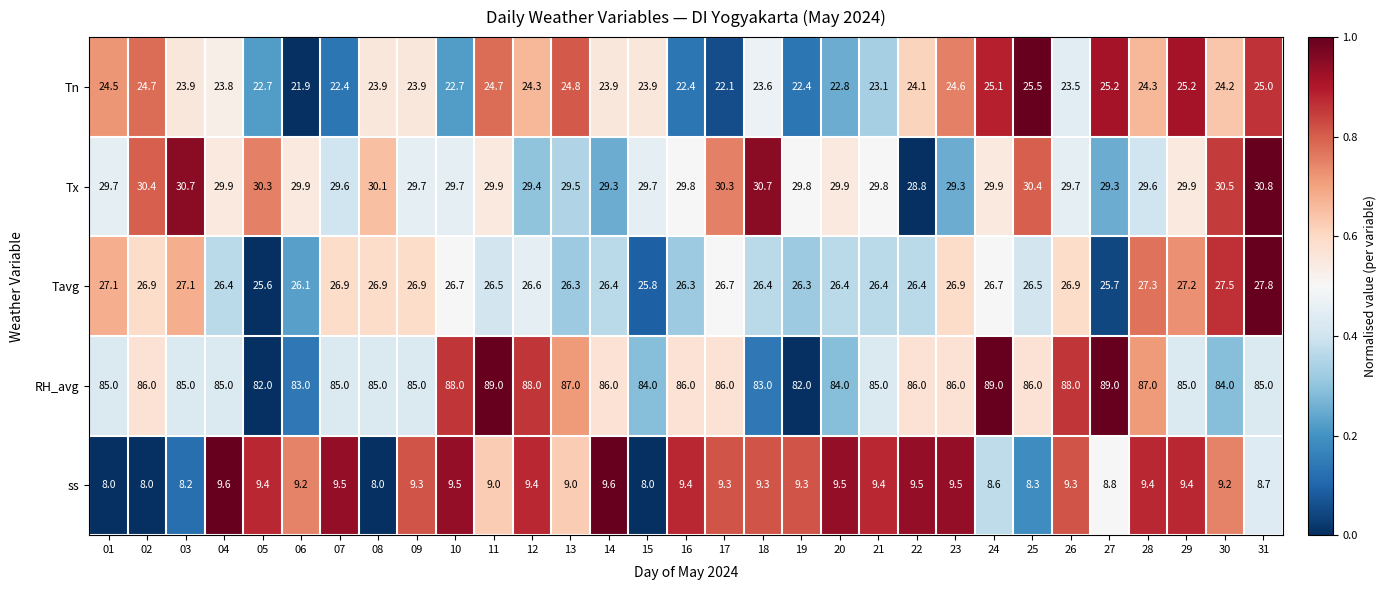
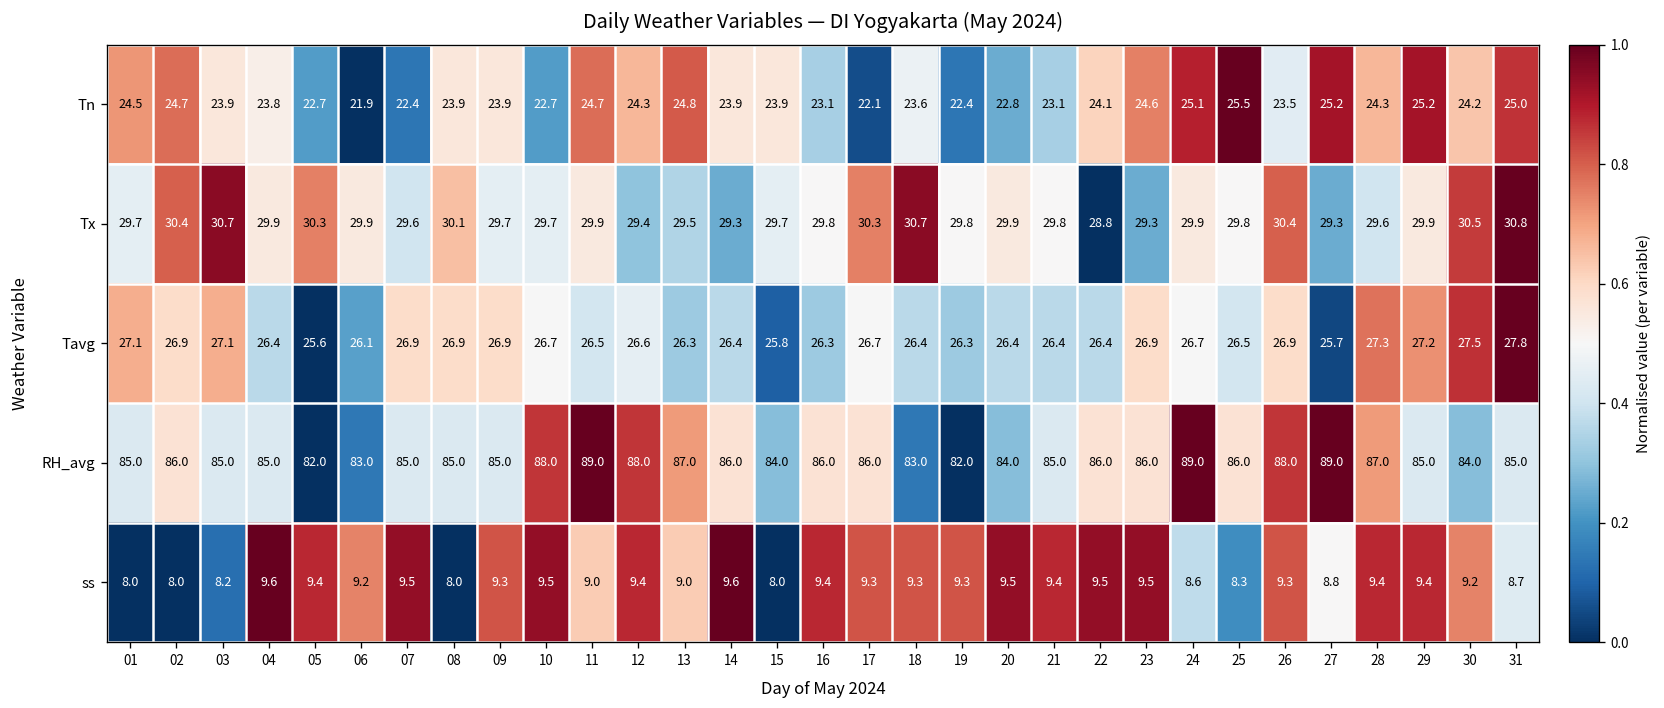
  {
    "Tn": {
      "01": 24.5,
      "02": 24.7,
      "03": 23.9,
      "04": 23.8,
      "05": 22.7,
      "06": 21.9,
      "07": 22.4,
      "08": 23.9,
      "09": 23.9,
      "10": 22.7,
      "11": 24.7,
      "12": 24.3,
      "13": 24.8,
      "14": 23.9,
      "15": 23.9,
-     "16": 22.4,
+     "16": 23.1,
      "17": 22.1,
      "18": 23.6,
      "19": 22.4,
      "20": 22.8,
      "21": 23.1,
      "22": 24.1,
      "23": 24.6,
      "24": 25.1,
      "25": 25.5,
      "26": 23.5,
      "27": 25.2,
      "28": 24.3,
      "29": 25.2,
      "30": 24.2,
      "31": 25.0
    },
    "Tx": {
      "01": 29.7,
      "02": 30.4,
      "03": 30.7,
      "04": 29.9,
      "05": 30.3,
      "06": 29.9,
      "07": 29.6,
      "08": 30.1,
      "09": 29.7,
      "10": 29.7,
      "11": 29.9,
      "12": 29.4,
      "13": 29.5,
      "14": 29.3,
      "15": 29.7,
      "16": 29.8,
      "17": 30.3,
      "18": 30.7,
      "19": 29.8,
      "20": 29.9,
      "21": 29.8,
      "22": 28.8,
      "23": 29.3,
      "24": 29.9,
-     "25": 30.4,
-     "26": 29.7,
+     "25": 29.8,
+     "26": 30.4,
      "27": 29.3,
      "28": 29.6,
      "29": 29.9,
      "30": 30.5,
      "31": 30.8
    },
    "Tavg": {
      "01": 27.1,
      "02": 26.9,
      "03": 27.1,
      "04": 26.4,
      "05": 25.6,
      "06": 26.1,
      "07": 26.9,
      "08": 26.9,
      "09": 26.9,
      "10": 26.7,
      "11": 26.5,
      "12": 26.6,
      "13": 26.3,
      "14": 26.4,
      "15": 25.8,
      "16": 26.3,
      "17": 26.7,
      "18": 26.4,
      "19": 26.3,
      "20": 26.4,
      "21": 26.4,
      "22": 26.4,
      "23": 26.9,
      "24": 26.7,
      "25": 26.5,
      "26": 26.9,
      "27": 25.7,
      "28": 27.3,
      "29": 27.2,
      "30": 27.5,
      "31": 27.8
    },
    "RH_avg": {
      "01": 85.0,
      "02": 86.0,
      "03": 85.0,
      "04": 85.0,
      "05": 82.0,
      "06": 83.0,
      "07": 85.0,
      "08": 85.0,
      "09": 85.0,
      "10": 88.0,
      "11": 89.0,
      "12": 88.0,
      "13": 87.0,
      "14": 86.0,
      "15": 84.0,
      "16": 86.0,
      "17": 86.0,
      "18": 83.0,
      "19": 82.0,
      "20": 84.0,
      "21": 85.0,
      "22": 86.0,
      "23": 86.0,
      "24": 89.0,
      "25": 86.0,
      "26": 88.0,
      "27": 89.0,
      "28": 87.0,
      "29": 85.0,
      "30": 84.0,
      "31": 85.0
    },
    "ss": {
      "01": 8.0,
      "02": 8.0,
      "03": 8.2,
      "04": 9.6,
      "05": 9.4,
      "06": 9.2,
      "07": 9.5,
      "08": 8.0,
      "09": 9.3,
      "10": 9.5,
      "11": 9.0,
      "12": 9.4,
      "13": 9.0,
      "14": 9.6,
      "15": 8.0,
      "16": 9.4,
      "17": 9.3,
      "18": 9.3,
      "19": 9.3,
      "20": 9.5,
      "21": 9.4,
      "22": 9.5,
      "23": 9.5,
      "24": 8.6,
      "25": 8.3,
      "26": 9.3,
      "27": 8.8,
      "28": 9.4,
      "29": 9.4,
      "30": 9.2,
      "31": 8.7
    }
  }
